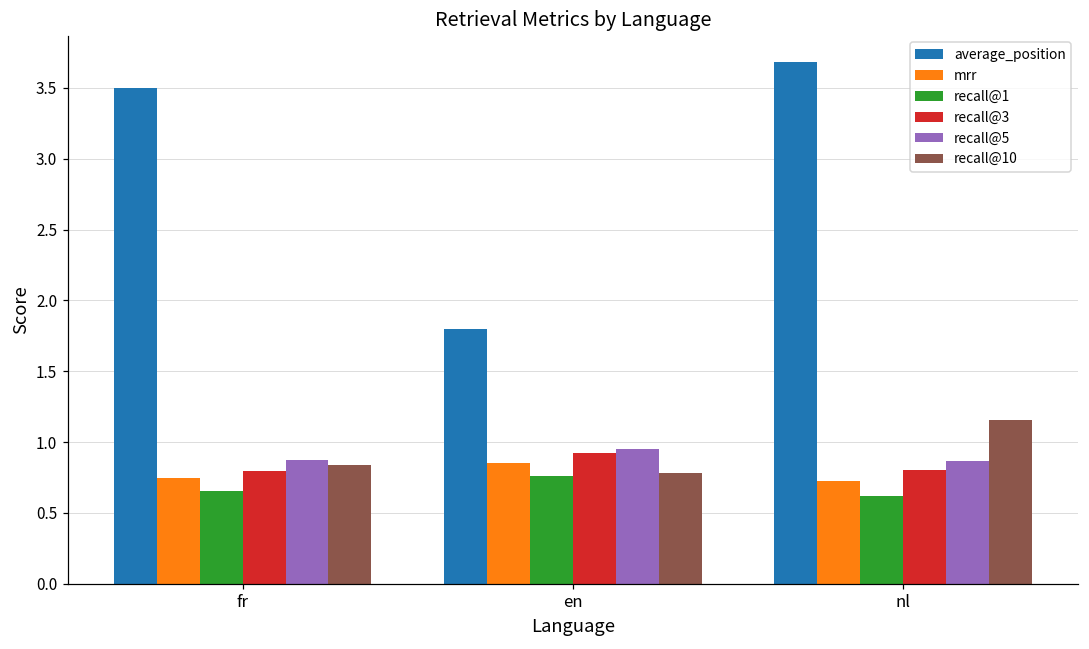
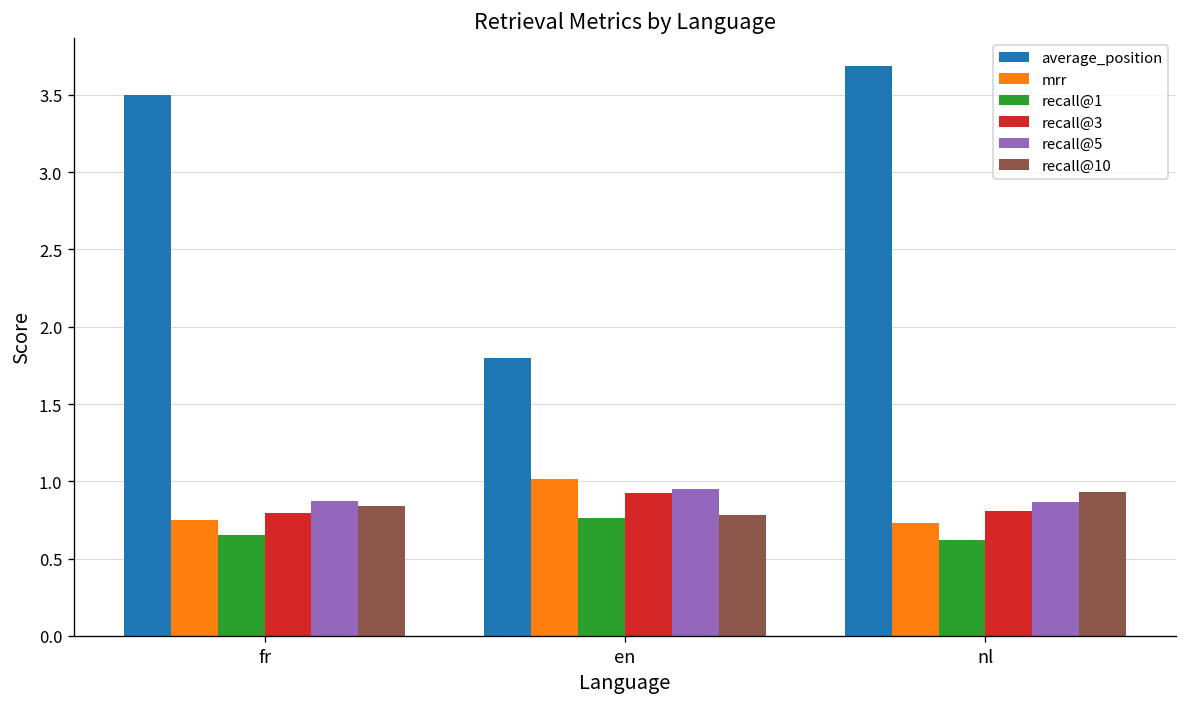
  {
    "average_position": {
      "fr": 3.50,
      "en": 1.80,
      "nl": 3.68
    },
    "mrr": {
      "fr": 0.75,
-     "en": 0.85,
+     "en": 1.01,
      "nl": 0.73
    },
    "recall@1": {
      "fr": 0.65,
      "en": 0.76,
      "nl": 0.62
    },
    "recall@3": {
      "fr": 0.79,
      "en": 0.92,
      "nl": 0.81
    },
    "recall@5": {
      "fr": 0.87,
      "en": 0.95,
      "nl": 0.87
    },
    "recall@10": {
      "fr": 0.84,
      "en": 0.78,
-     "nl": 1.15
+     "nl": 0.93
    }
  }
